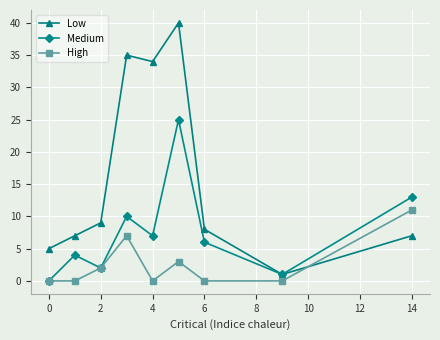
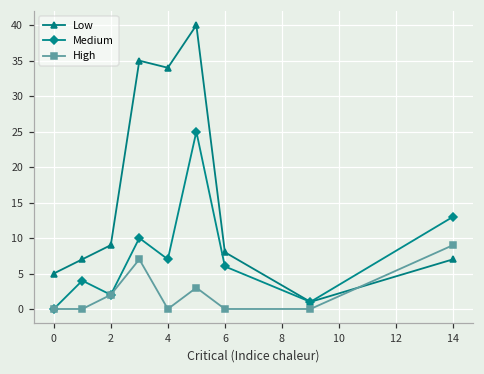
  {
    "High": {
      "4": 0,
      "6": 0,
-     "14": 11
+     "14": 9
    }
  }
